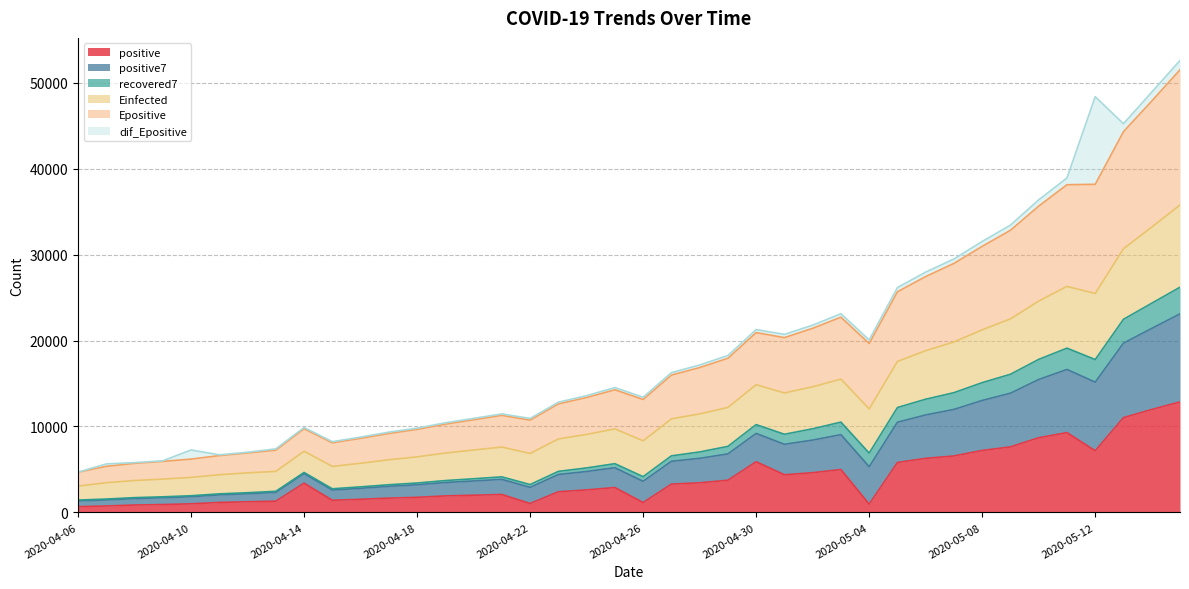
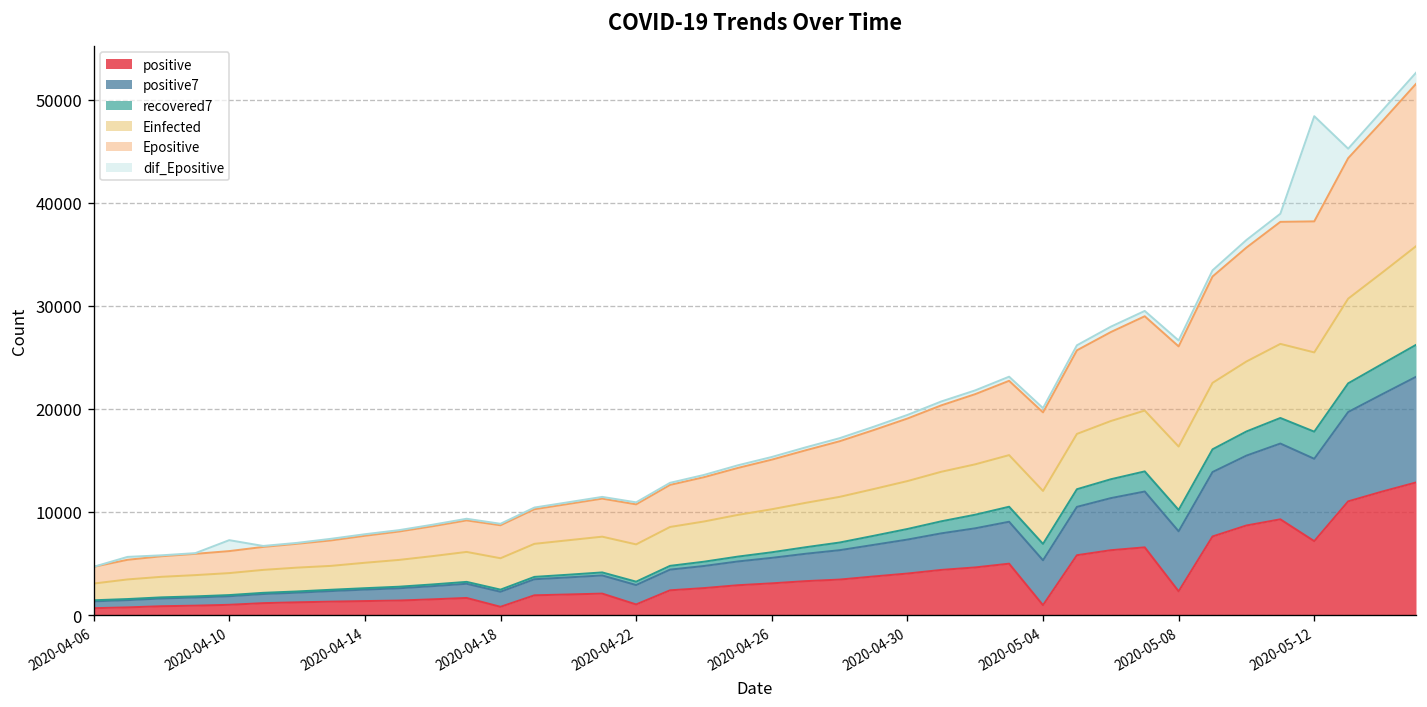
  {
    "positive": {
      "2020-04-06": 1000,
      "2020-04-10": 1000,
-     "2020-04-14": 3000,
-     "2020-04-18": 2000,
+     "2020-04-14": 1000,
+     "2020-04-18": 1000,
      "2020-04-22": 1000,
-     "2020-04-26": 1000,
-     "2020-04-30": 6000,
+     "2020-04-26": 3000,
+     "2020-04-30": 4000,
      "2020-05-04": 1000,
-     "2020-05-08": 7000,
+     "2020-05-08": 2000,
      "2020-05-12": 7000
    },
    "dif_Epositive": {
      "2020-04-10": 1000,
      "2020-04-30": 0,
      "2020-05-04": 0,
      "2020-05-08": 1000,
      "2020-05-12": 10000
    }
  }
